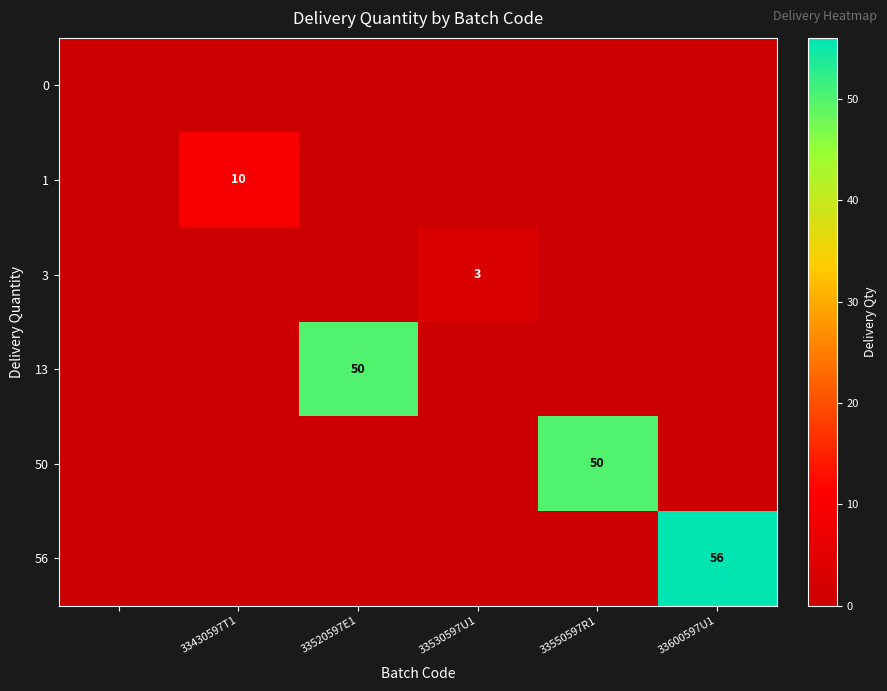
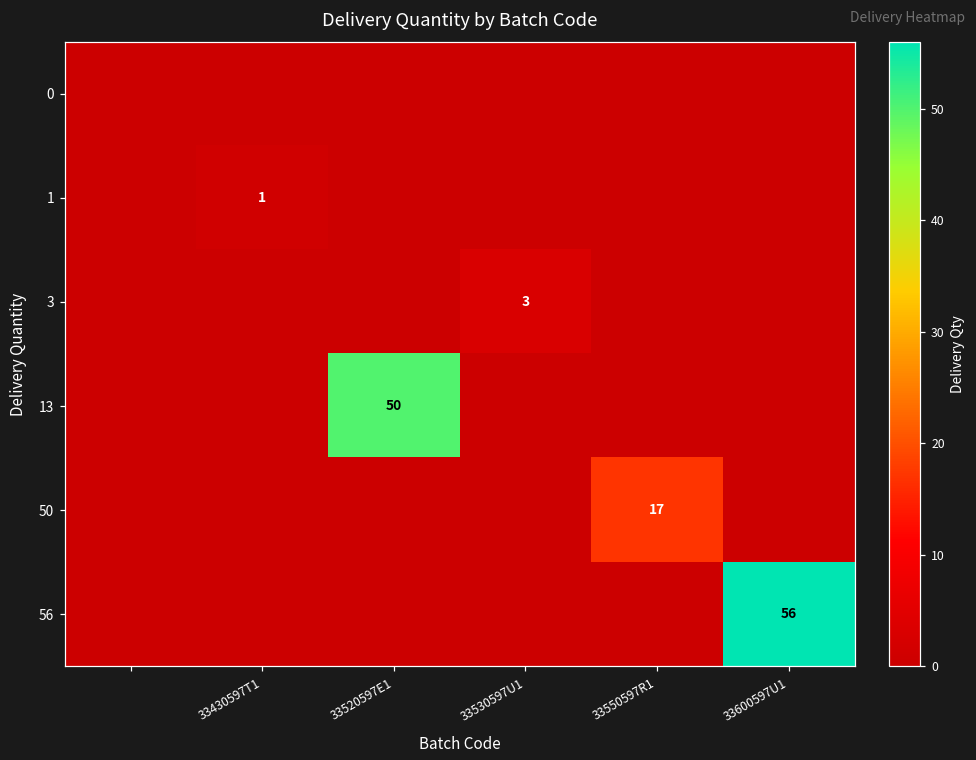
  {
    "1": {
-     "33430597T1": 10
+     "33430597T1": 1
    },
    "3": {
      "33530597U1": 3
    },
    "13": {
      "33520597E1": 50
    },
    "50": {
-     "33550597R1": 50
+     "33550597R1": 17
    },
    "56": {
      "33600597U1": 56
    }
  }
